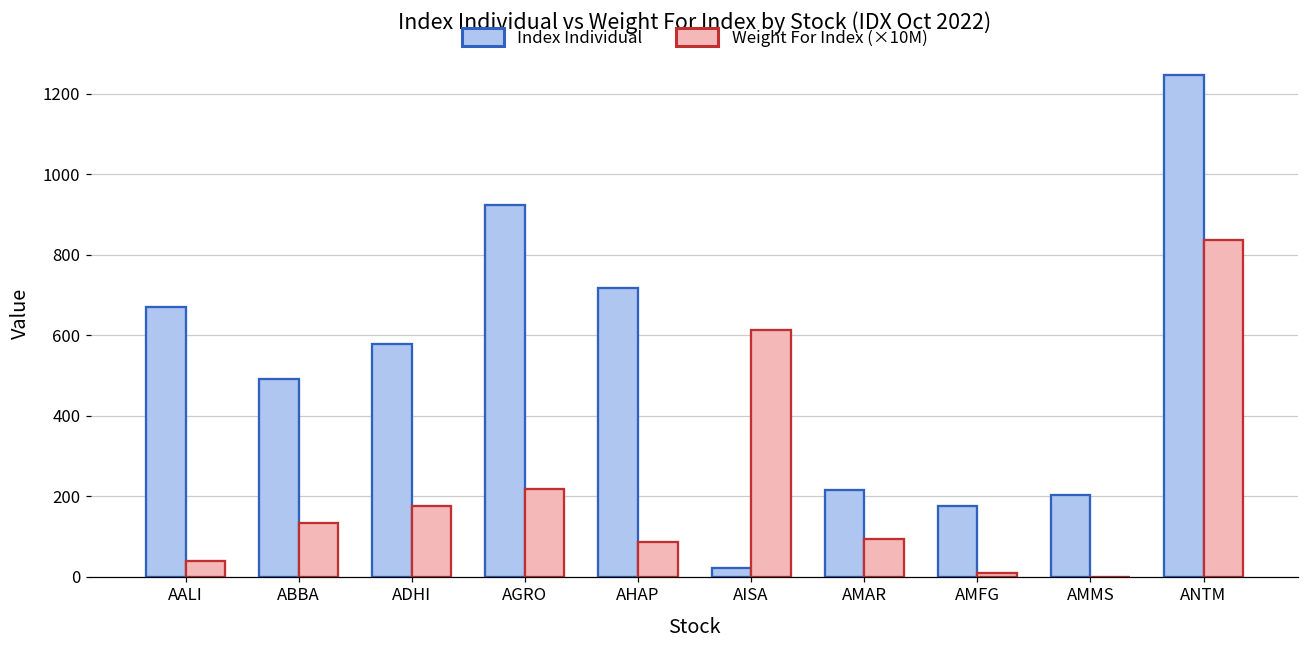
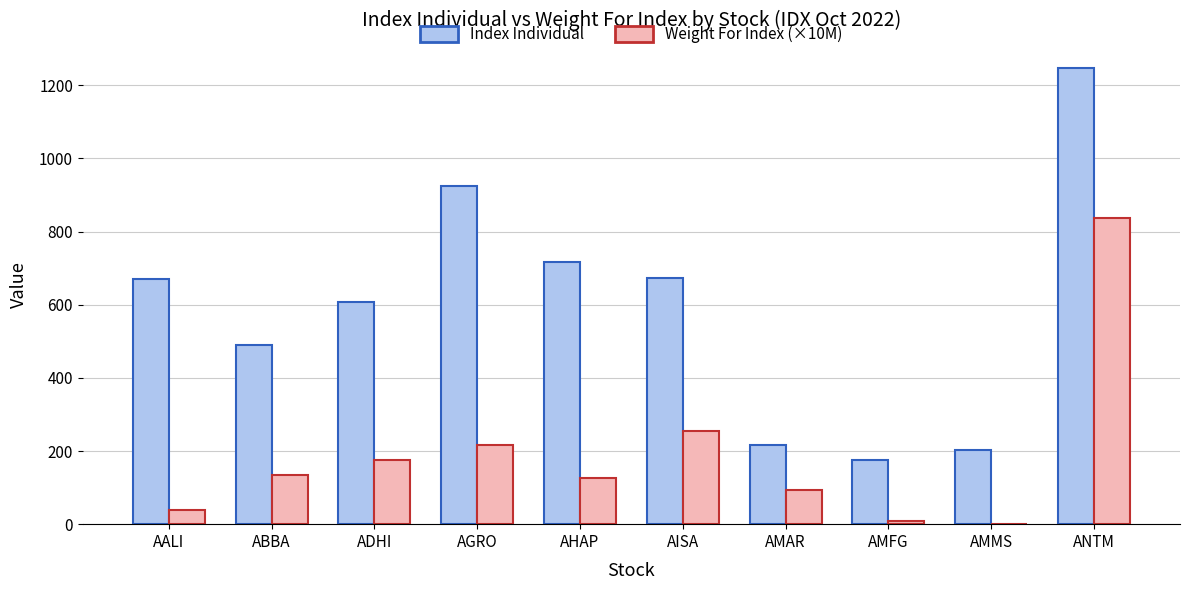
  {
    "Index Individual": {
      "AALI": 670,
      "ABBA": 490,
-     "ADHI": 580,
+     "ADHI": 610,
      "AGRO": 920,
      "AHAP": 720,
-     "AISA": 20,
+     "AISA": 670,
      "AMAR": 220,
      "AMFG": 180,
      "AMMS": 200,
      "ANTM": 1250
    },
    "Weight For Index (×10M)": {
      "AALI": 40,
      "ABBA": 130,
      "ADHI": 170,
      "AGRO": 220,
-     "AHAP": 90,
-     "AISA": 610,
+     "AHAP": 120,
+     "AISA": 260,
      "AMAR": 90,
      "AMFG": 10,
      "AMMS": 0,
      "ANTM": 840
    }
  }
